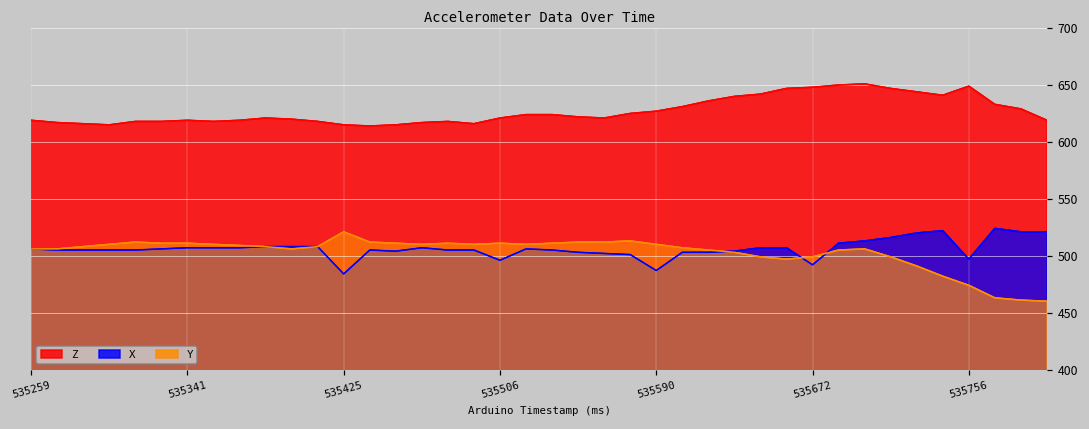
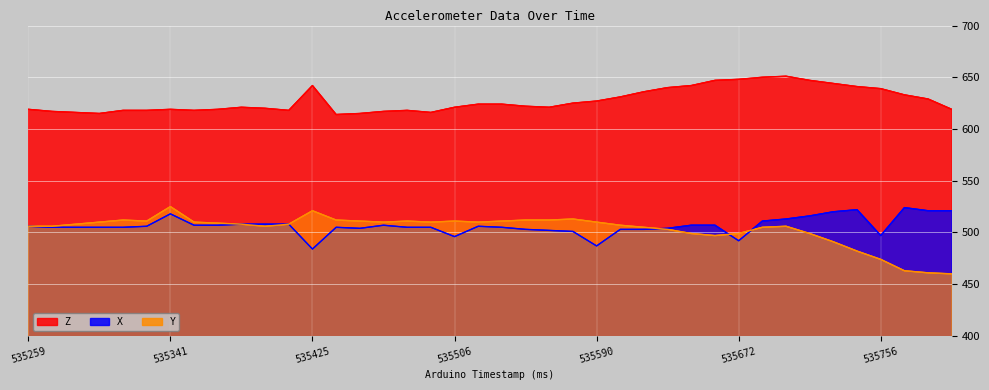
  {
    "Z": {
      "535259": 619,
      "535341": 619,
-     "535425": 615,
+     "535425": 642,
      "535506": 621,
      "535590": 627,
      "535672": 648,
-     "535756": 649
+     "535756": 639
    },
    "X": {
-     "535341": 507,
+     "535341": 518,
      "535425": 484,
      "535506": 496,
      "535590": 487,
      "535672": 492,
      "535756": 497
    },
    "Y": {
-     "535341": 511,
+     "535341": 525,
      "535425": 521,
      "535506": 511,
      "535590": 510,
      "535672": 499,
      "535756": 474
    }
  }
